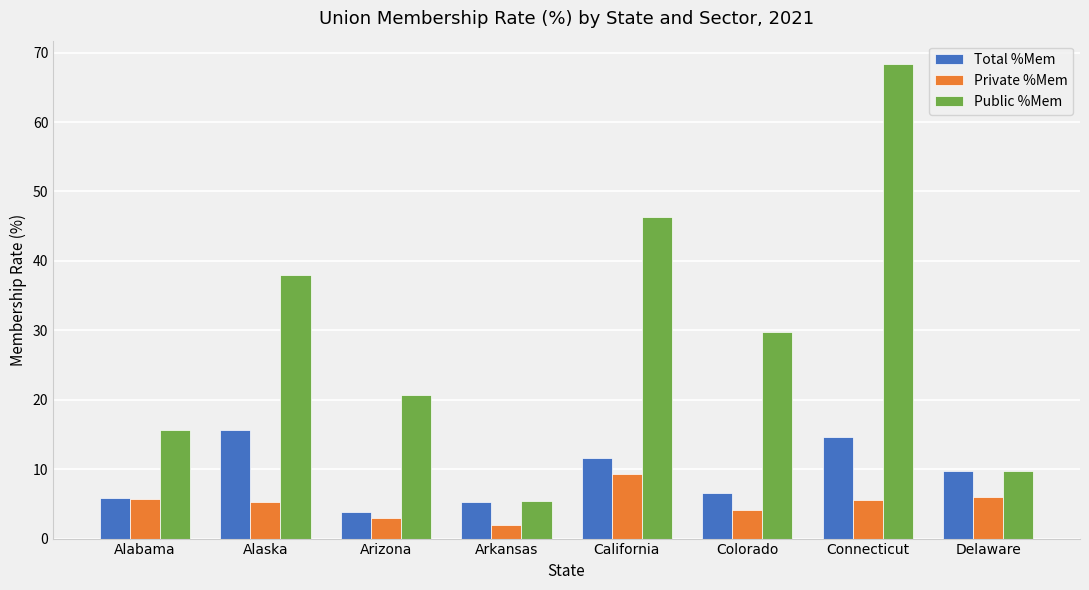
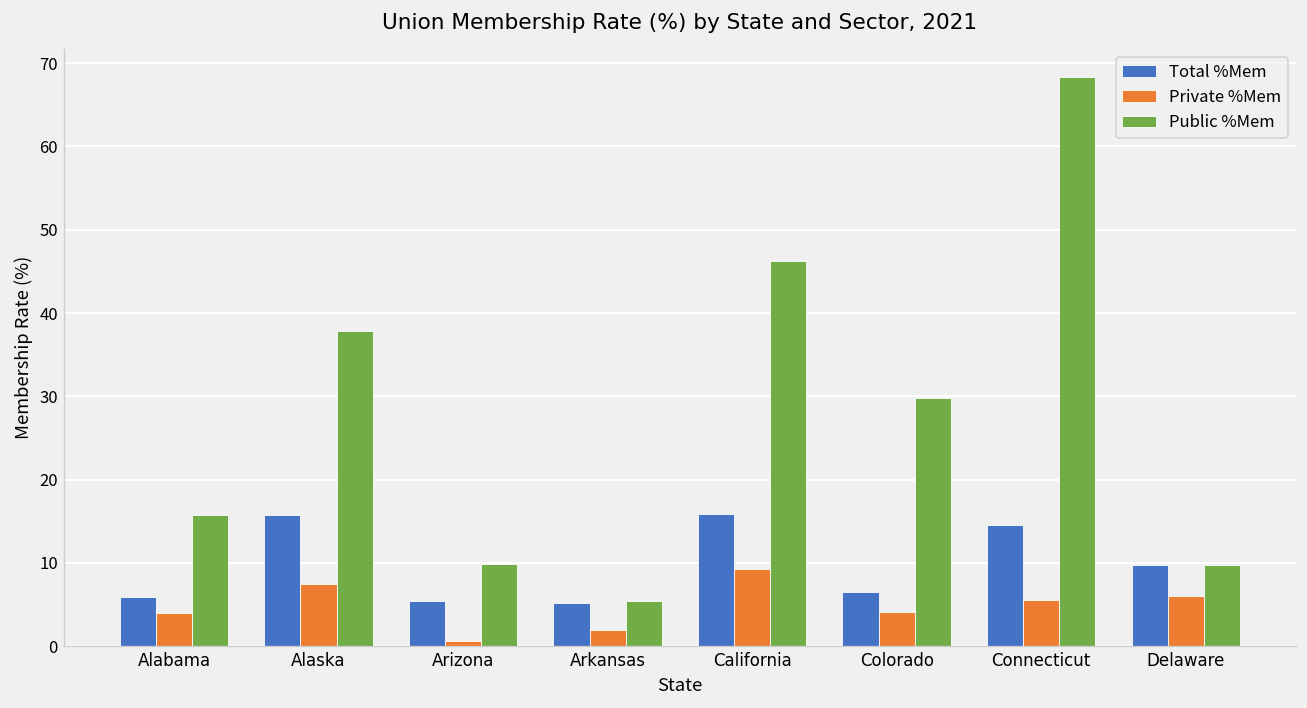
  {
    "Total %Mem": {
      "Alabama": 6,
      "Alaska": 16,
-     "Arizona": 4,
+     "Arizona": 5,
      "Arkansas": 5,
-     "California": 12,
+     "California": 16,
      "Colorado": 7,
      "Connecticut": 15,
      "Delaware": 10
    },
    "Private %Mem": {
-     "Alabama": 6,
-     "Alaska": 5,
-     "Arizona": 3,
+     "Alabama": 4,
+     "Alaska": 8,
+     "Arizona": 1,
      "Arkansas": 2,
      "California": 9,
      "Colorado": 4,
      "Connecticut": 6,
      "Delaware": 6
    },
    "Public %Mem": {
      "Alabama": 16,
      "Alaska": 38,
-     "Arizona": 21,
+     "Arizona": 10,
      "Arkansas": 5,
      "California": 46,
      "Colorado": 30,
      "Connecticut": 68,
      "Delaware": 10
    }
  }
